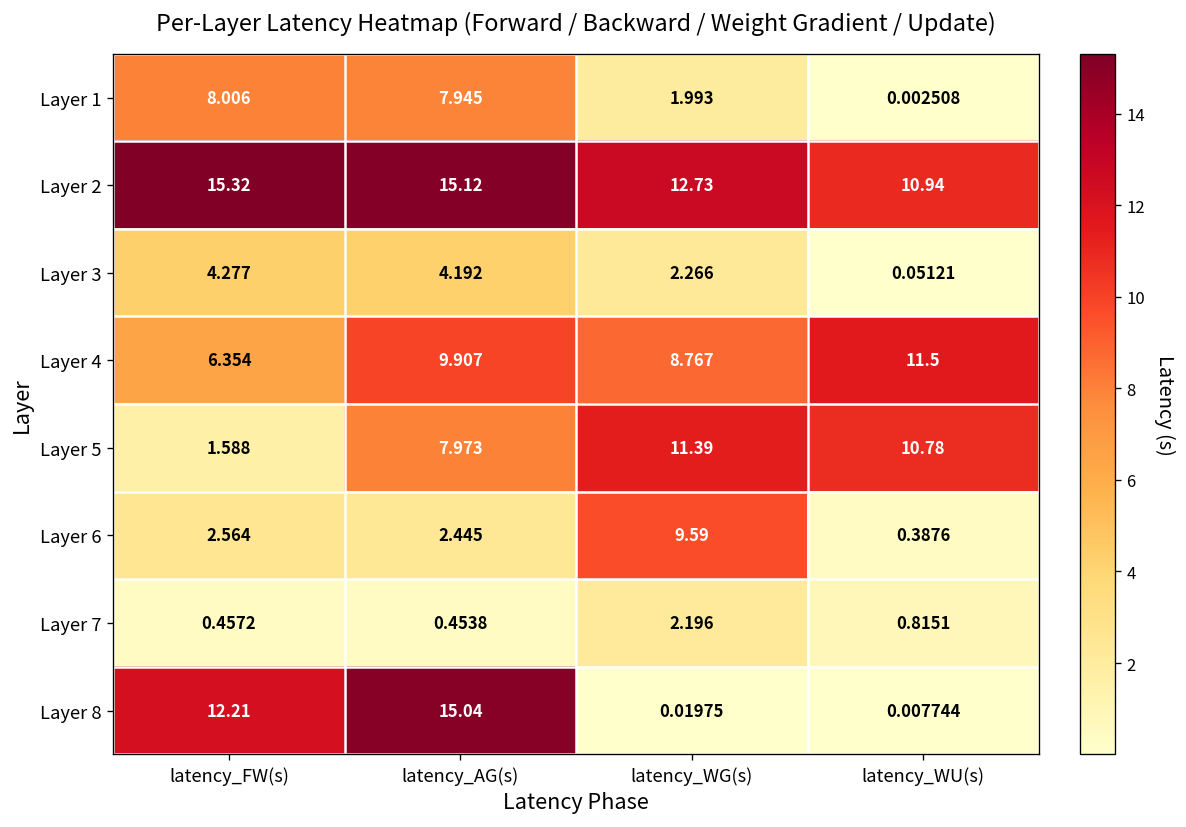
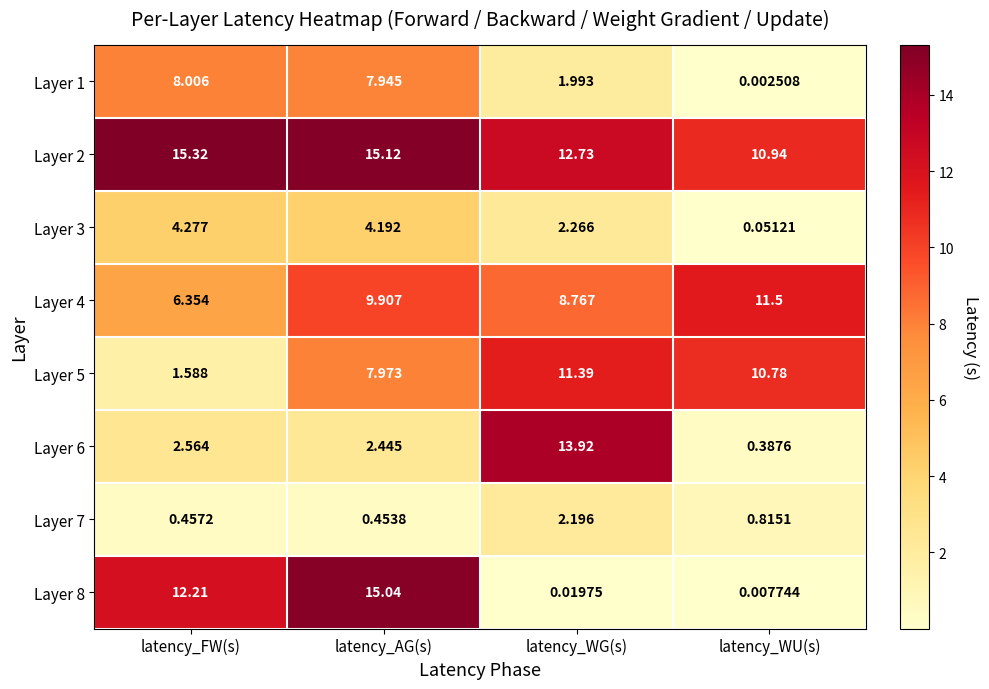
  {
    "Layer 1": {
      "latency_FW(s)": 8.006,
      "latency_AG(s)": 7.945,
      "latency_WG(s)": 1.993,
      "latency_WU(s)": 0.002508
    },
    "Layer 2": {
      "latency_FW(s)": 15.32,
      "latency_AG(s)": 15.12,
      "latency_WG(s)": 12.73,
      "latency_WU(s)": 10.94
    },
    "Layer 3": {
      "latency_FW(s)": 4.277,
      "latency_AG(s)": 4.192,
      "latency_WG(s)": 2.266,
      "latency_WU(s)": 0.05121
    },
    "Layer 4": {
      "latency_FW(s)": 6.354,
      "latency_AG(s)": 9.907,
      "latency_WG(s)": 8.767,
      "latency_WU(s)": 11.5
    },
    "Layer 5": {
      "latency_FW(s)": 1.588,
      "latency_AG(s)": 7.973,
      "latency_WG(s)": 11.39,
      "latency_WU(s)": 10.78
    },
    "Layer 6": {
      "latency_FW(s)": 2.564,
      "latency_AG(s)": 2.445,
-     "latency_WG(s)": 9.59,
+     "latency_WG(s)": 13.92,
      "latency_WU(s)": 0.3876
    },
    "Layer 7": {
      "latency_FW(s)": 0.4572,
      "latency_AG(s)": 0.4538,
      "latency_WG(s)": 2.196,
      "latency_WU(s)": 0.8151
    },
    "Layer 8": {
      "latency_FW(s)": 12.21,
      "latency_AG(s)": 15.04,
      "latency_WG(s)": 0.01975,
      "latency_WU(s)": 0.007744
    }
  }
